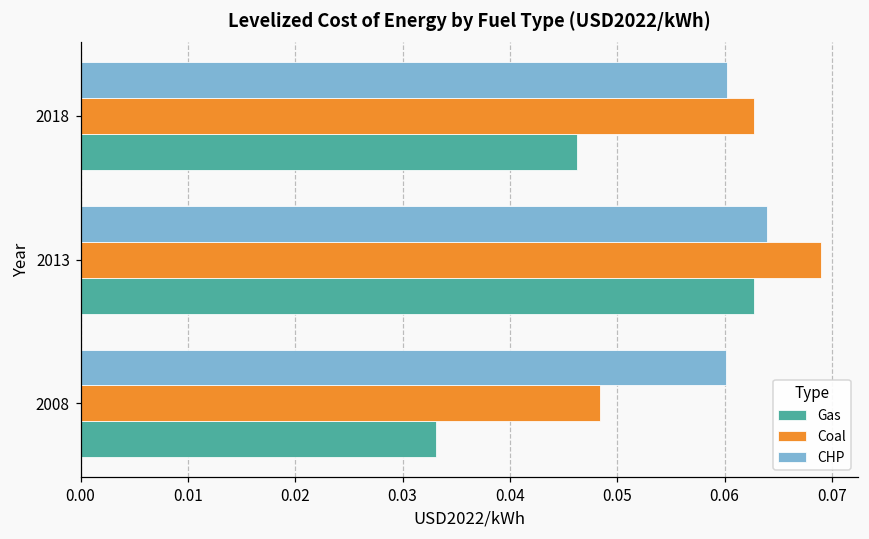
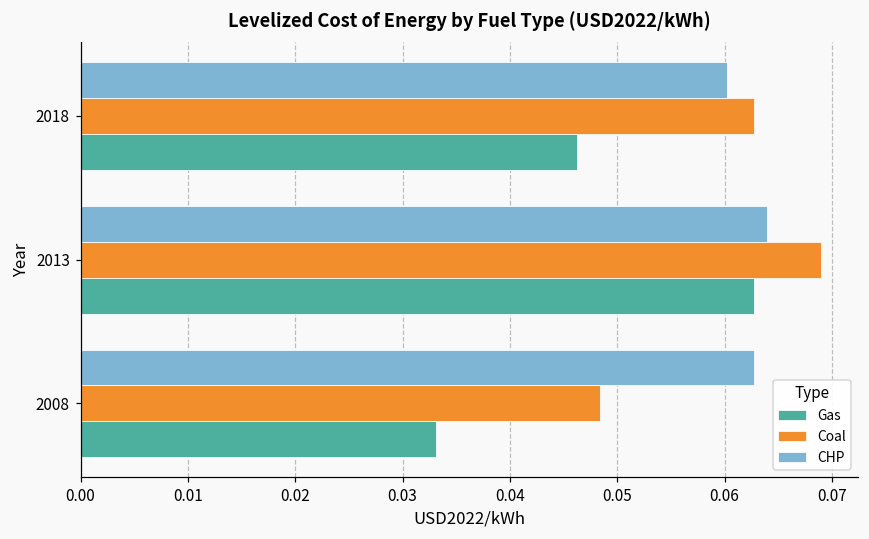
  {
    "Gas": {
      "2018": 0.046,
      "2013": 0.063,
      "2008": 0.033
    },
    "Coal": {
      "2018": 0.063,
      "2013": 0.069,
      "2008": 0.048
    },
    "CHP": {
      "2018": 0.060,
      "2013": 0.064,
-     "2008": 0.060
+     "2008": 0.063
    }
  }
